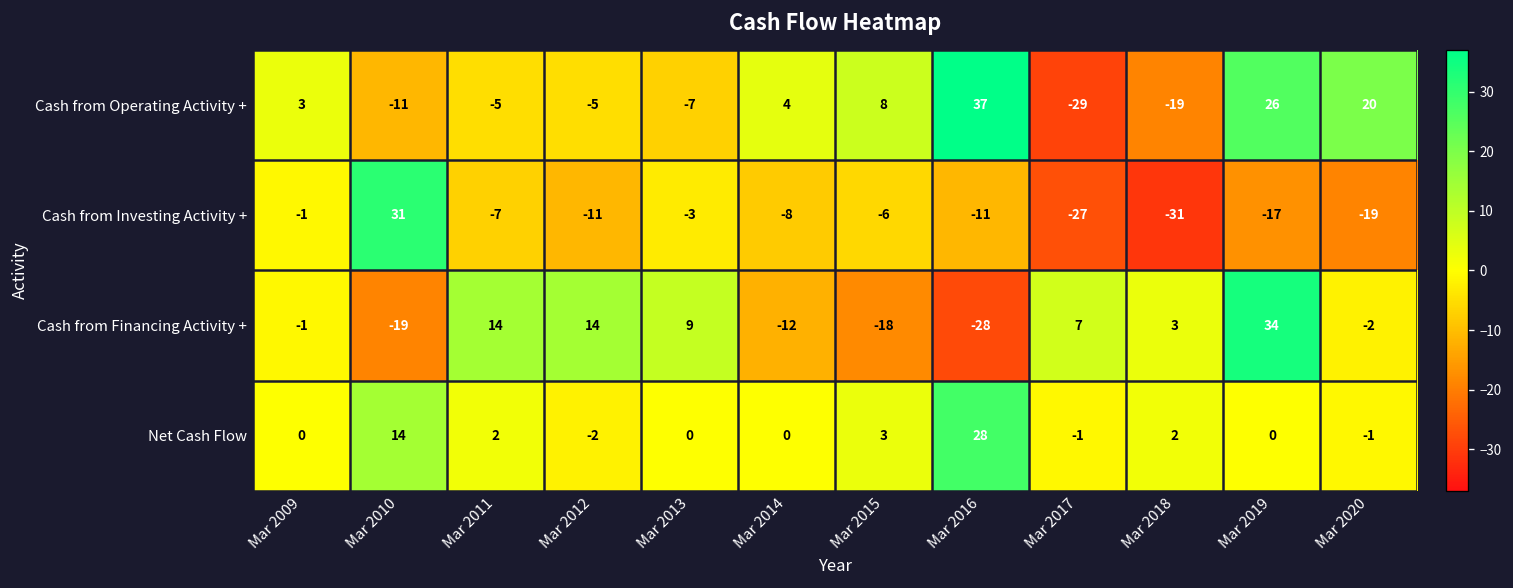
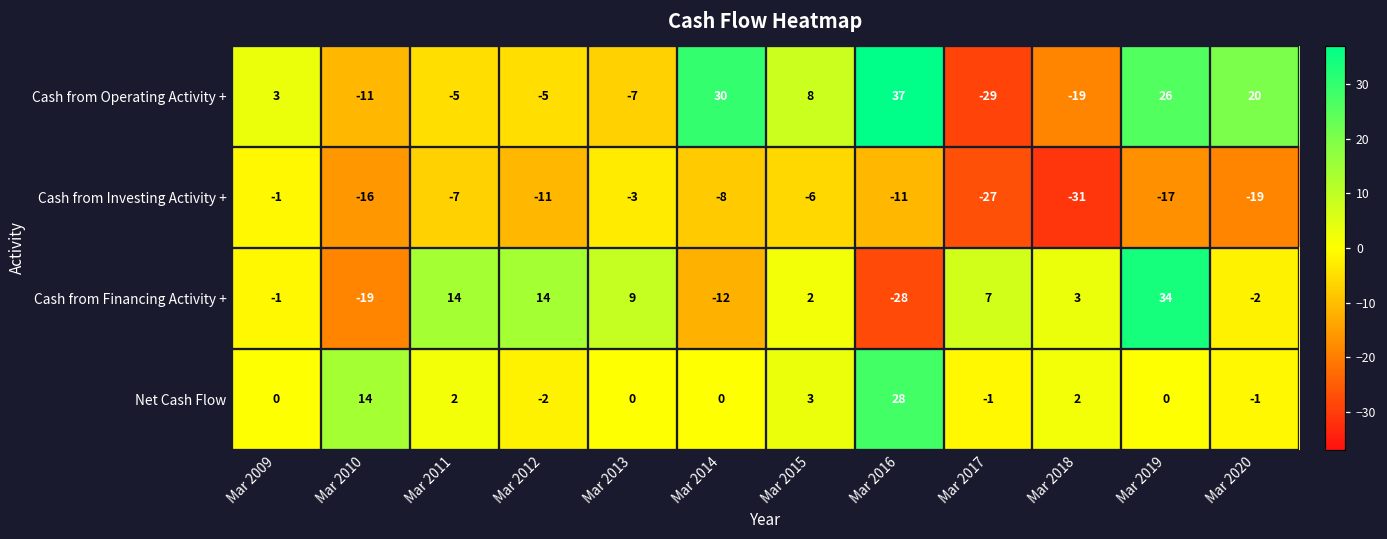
  {
    "Cash from Operating Activity +": {
      "Mar 2009": 3,
      "Mar 2010": -11,
      "Mar 2011": -5,
      "Mar 2012": -5,
      "Mar 2013": -7,
-     "Mar 2014": 4,
+     "Mar 2014": 30,
      "Mar 2015": 8,
      "Mar 2016": 37,
      "Mar 2017": -29,
      "Mar 2018": -19,
      "Mar 2019": 26,
      "Mar 2020": 20
    },
    "Cash from Investing Activity +": {
      "Mar 2009": -1,
-     "Mar 2010": 31,
+     "Mar 2010": -16,
      "Mar 2011": -7,
      "Mar 2012": -11,
      "Mar 2013": -3,
      "Mar 2014": -8,
      "Mar 2015": -6,
      "Mar 2016": -11,
      "Mar 2017": -27,
      "Mar 2018": -31,
      "Mar 2019": -17,
      "Mar 2020": -19
    },
    "Cash from Financing Activity +": {
      "Mar 2009": -1,
      "Mar 2010": -19,
      "Mar 2011": 14,
      "Mar 2012": 14,
      "Mar 2013": 9,
      "Mar 2014": -12,
-     "Mar 2015": -18,
+     "Mar 2015": 2,
      "Mar 2016": -28,
      "Mar 2017": 7,
      "Mar 2018": 3,
      "Mar 2019": 34,
      "Mar 2020": -2
    },
    "Net Cash Flow": {
      "Mar 2009": 0,
      "Mar 2010": 14,
      "Mar 2011": 2,
      "Mar 2012": -2,
      "Mar 2013": 0,
      "Mar 2014": 0,
      "Mar 2015": 3,
      "Mar 2016": 28,
      "Mar 2017": -1,
      "Mar 2018": 2,
      "Mar 2019": 0,
      "Mar 2020": -1
    }
  }
